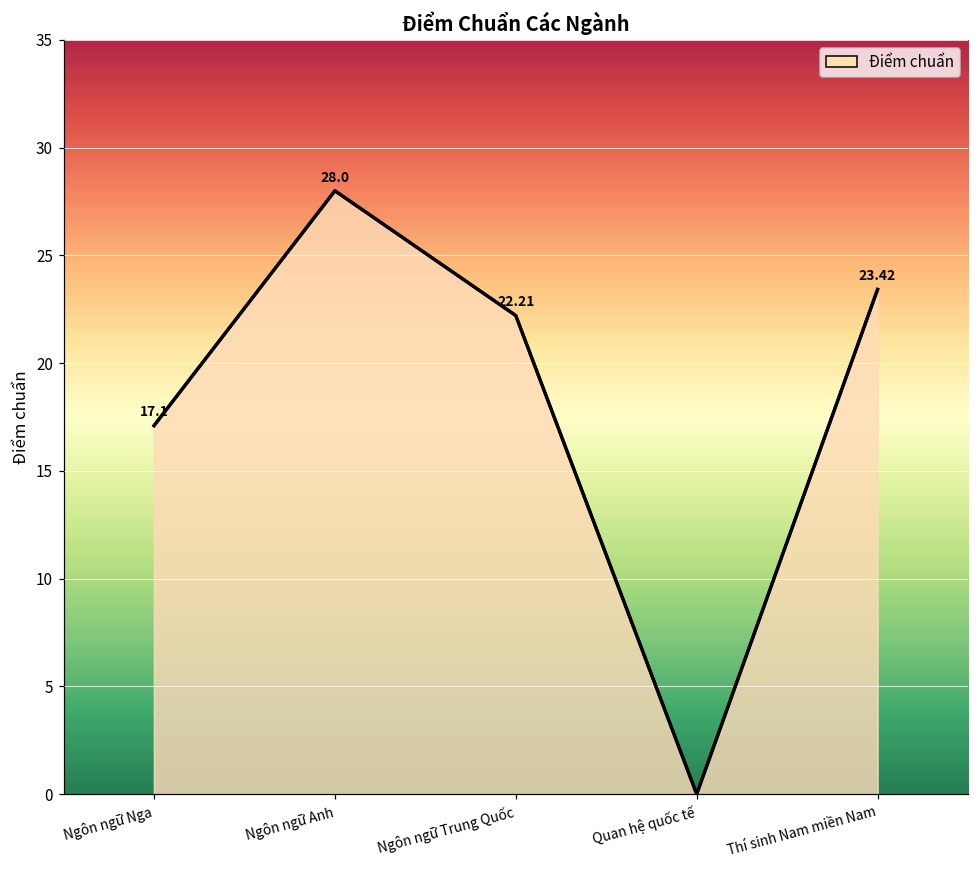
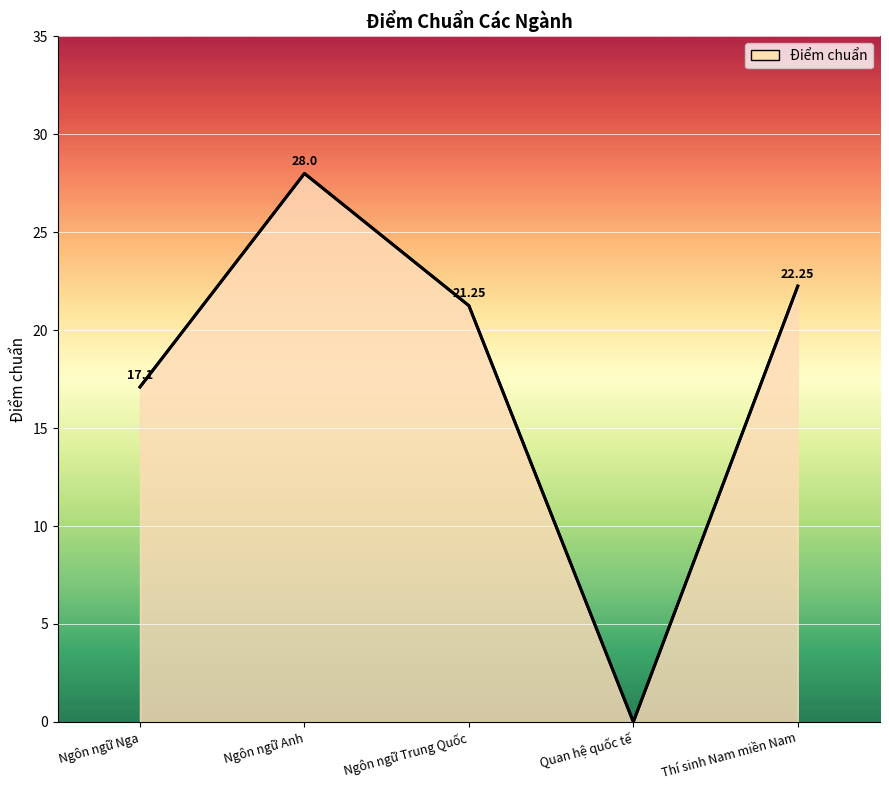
  {
    "Ngôn ngữ Nga": 17.1,
    "Ngôn ngữ Anh": 28.0,
-   "Ngôn ngữ Trung Quốc": 22.21,
-   "Thí sinh Nam miền Nam": 23.42
+   "Ngôn ngữ Trung Quốc": 21.25,
+   "Thí sinh Nam miền Nam": 22.25
  }
